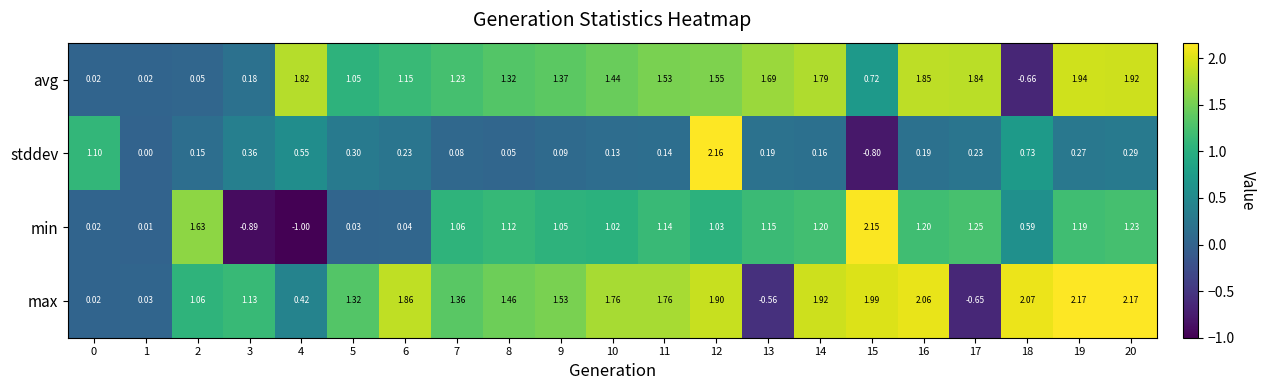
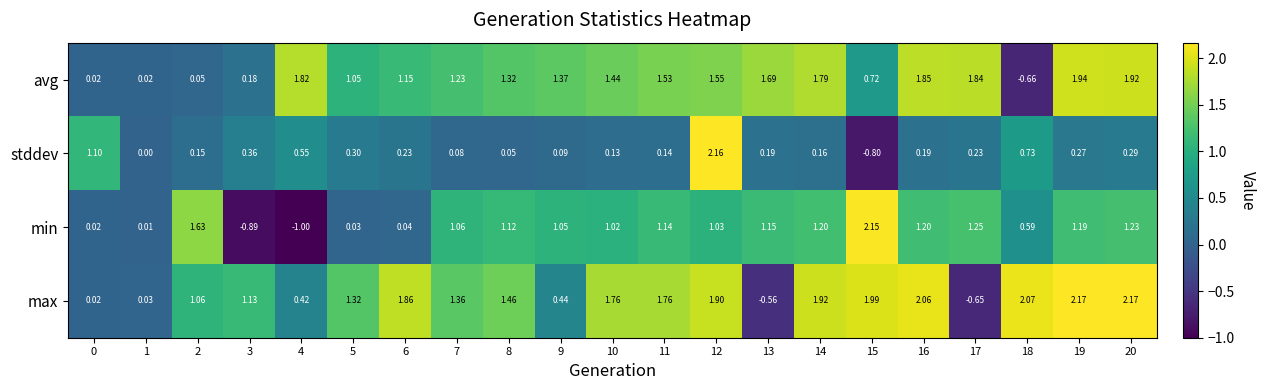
  {
    "avg": {
      "0": 0.02,
      "1": 0.02,
      "2": 0.05,
      "3": 0.18,
      "4": 1.82,
      "5": 1.05,
      "6": 1.15,
      "7": 1.23,
      "8": 1.32,
      "9": 1.37,
      "10": 1.44,
      "11": 1.53,
      "12": 1.55,
      "13": 1.69,
      "14": 1.79,
      "15": 0.72,
      "16": 1.85,
      "17": 1.84,
      "18": -0.66,
      "19": 1.94,
      "20": 1.92
    },
    "stddev": {
      "0": 1.10,
      "1": 0.00,
      "2": 0.15,
      "3": 0.36,
      "4": 0.55,
      "5": 0.30,
      "6": 0.23,
      "7": 0.08,
      "8": 0.05,
      "9": 0.09,
      "10": 0.13,
      "11": 0.14,
      "12": 2.16,
      "13": 0.19,
      "14": 0.16,
      "15": -0.80,
      "16": 0.19,
      "17": 0.23,
      "18": 0.73,
      "19": 0.27,
      "20": 0.29
    },
    "min": {
      "0": 0.02,
      "1": 0.01,
      "2": 1.63,
      "3": -0.89,
      "4": -1.00,
      "5": 0.03,
      "6": 0.04,
      "7": 1.06,
      "8": 1.12,
      "9": 1.05,
      "10": 1.02,
      "11": 1.14,
      "12": 1.03,
      "13": 1.15,
      "14": 1.20,
      "15": 2.15,
      "16": 1.20,
      "17": 1.25,
      "18": 0.59,
      "19": 1.19,
      "20": 1.23
    },
    "max": {
      "0": 0.02,
      "1": 0.03,
      "2": 1.06,
      "3": 1.13,
      "4": 0.42,
      "5": 1.32,
      "6": 1.86,
      "7": 1.36,
      "8": 1.46,
-     "9": 1.53,
+     "9": 0.44,
      "10": 1.76,
      "11": 1.76,
      "12": 1.90,
      "13": -0.56,
      "14": 1.92,
      "15": 1.99,
      "16": 2.06,
      "17": -0.65,
      "18": 2.07,
      "19": 2.17,
      "20": 2.17
    }
  }
